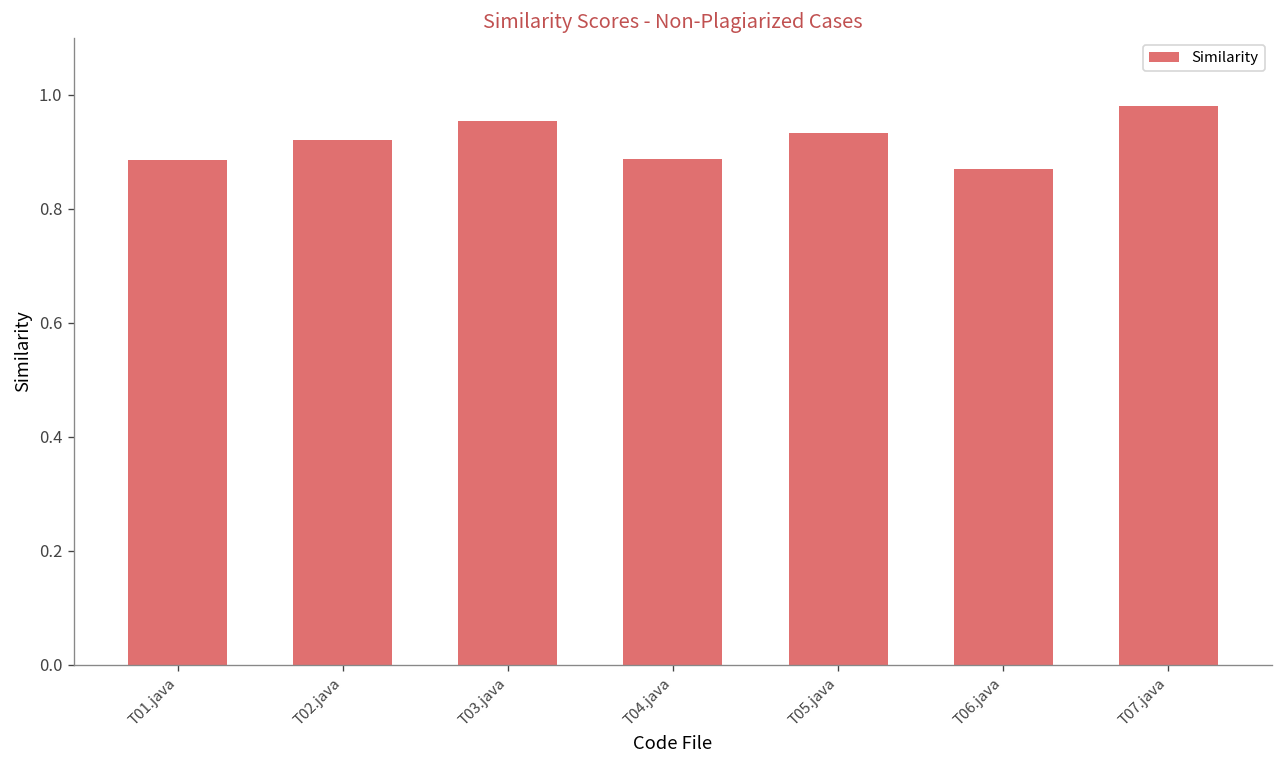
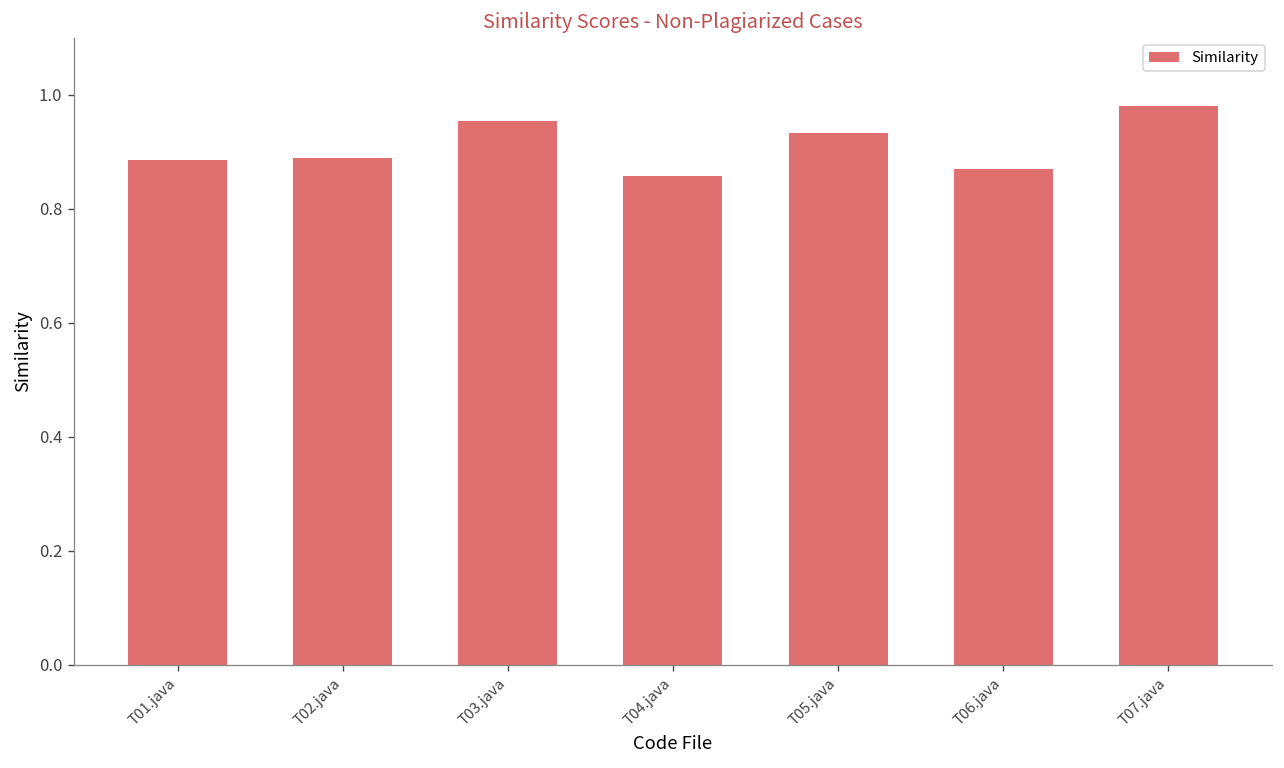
  {
    "T01.java": 0.88,
-   "T02.java": 0.92,
+   "T02.java": 0.89,
    "T03.java": 0.95,
-   "T04.java": 0.89,
+   "T04.java": 0.86,
    "T05.java": 0.93,
    "T06.java": 0.87,
    "T07.java": 0.98
  }
